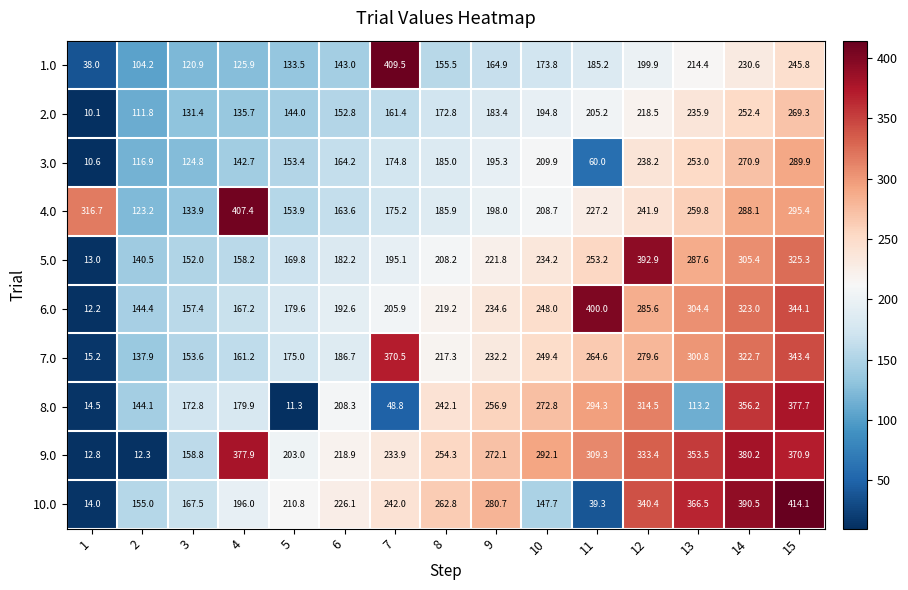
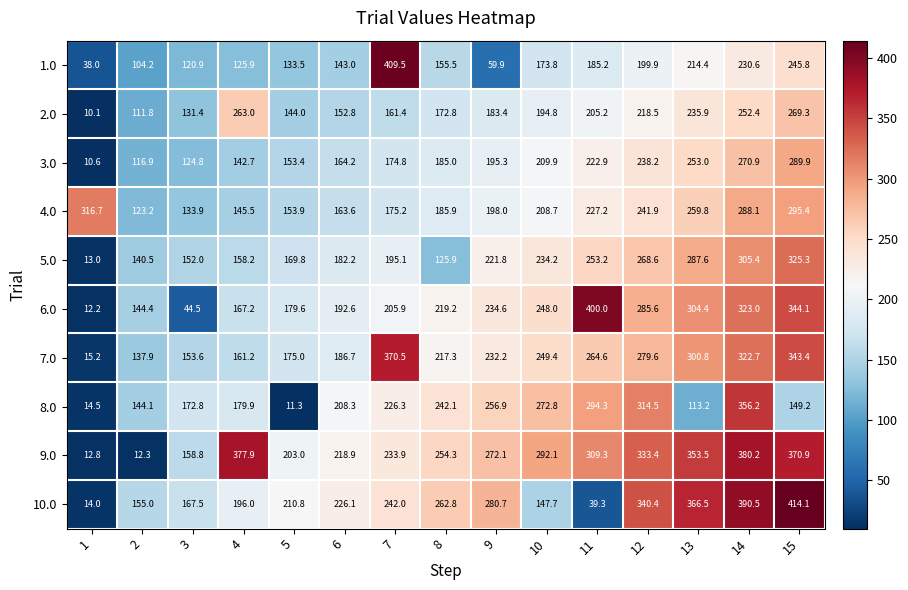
  {
    "1.0": {
      "1": 38.0,
      "2": 104.2,
      "3": 120.9,
      "4": 125.9,
      "5": 133.5,
      "6": 143.0,
      "7": 409.5,
      "8": 155.5,
-     "9": 164.9,
+     "9": 59.9,
      "10": 173.8,
      "11": 185.2,
      "12": 199.9,
      "13": 214.4,
      "14": 230.6,
      "15": 245.8
    },
    "2.0": {
      "1": 10.1,
      "2": 111.8,
      "3": 131.4,
-     "4": 135.7,
+     "4": 263.0,
      "5": 144.0,
      "6": 152.8,
      "7": 161.4,
      "8": 172.8,
      "9": 183.4,
      "10": 194.8,
      "11": 205.2,
      "12": 218.5,
      "13": 235.9,
      "14": 252.4,
      "15": 269.3
    },
    "3.0": {
      "1": 10.6,
      "2": 116.9,
      "3": 124.8,
      "4": 142.7,
      "5": 153.4,
      "6": 164.2,
      "7": 174.8,
      "8": 185.0,
      "9": 195.3,
      "10": 209.9,
-     "11": 60.0,
+     "11": 222.9,
      "12": 238.2,
      "13": 253.0,
      "14": 270.9,
      "15": 289.9
    },
    "4.0": {
      "1": 316.7,
      "2": 123.2,
      "3": 133.9,
-     "4": 407.4,
+     "4": 145.5,
      "5": 153.9,
      "6": 163.6,
      "7": 175.2,
      "8": 185.9,
      "9": 198.0,
      "10": 208.7,
      "11": 227.2,
      "12": 241.9,
      "13": 259.8,
      "14": 288.1,
      "15": 295.4
    },
    "5.0": {
      "1": 13.0,
      "2": 140.5,
      "3": 152.0,
      "4": 158.2,
      "5": 169.8,
      "6": 182.2,
      "7": 195.1,
-     "8": 208.2,
+     "8": 125.9,
      "9": 221.8,
      "10": 234.2,
      "11": 253.2,
-     "12": 392.9,
+     "12": 268.6,
      "13": 287.6,
      "14": 305.4,
      "15": 325.3
    },
    "6.0": {
      "1": 12.2,
      "2": 144.4,
-     "3": 157.4,
+     "3": 44.5,
      "4": 167.2,
      "5": 179.6,
      "6": 192.6,
      "7": 205.9,
      "8": 219.2,
      "9": 234.6,
      "10": 248.0,
      "11": 400.0,
      "12": 285.6,
      "13": 304.4,
      "14": 323.0,
      "15": 344.1
    },
    "7.0": {
      "1": 15.2,
      "2": 137.9,
      "3": 153.6,
      "4": 161.2,
      "5": 175.0,
      "6": 186.7,
      "7": 370.5,
      "8": 217.3,
      "9": 232.2,
      "10": 249.4,
      "11": 264.6,
      "12": 279.6,
      "13": 300.8,
      "14": 322.7,
      "15": 343.4
    },
    "8.0": {
      "1": 14.5,
      "2": 144.1,
      "3": 172.8,
      "4": 179.9,
      "5": 11.3,
      "6": 208.3,
-     "7": 48.8,
+     "7": 226.3,
      "8": 242.1,
      "9": 256.9,
      "10": 272.8,
      "11": 294.3,
      "12": 314.5,
      "13": 113.2,
      "14": 356.2,
-     "15": 377.7
+     "15": 149.2
    },
    "9.0": {
      "1": 12.8,
      "2": 12.3,
      "3": 158.8,
      "4": 377.9,
      "5": 203.0,
      "6": 218.9,
      "7": 233.9,
      "8": 254.3,
      "9": 272.1,
      "10": 292.1,
      "11": 309.3,
      "12": 333.4,
      "13": 353.5,
      "14": 380.2,
      "15": 370.9
    },
    "10.0": {
      "1": 14.0,
      "2": 155.0,
      "3": 167.5,
      "4": 196.0,
      "5": 210.8,
      "6": 226.1,
      "7": 242.0,
      "8": 262.8,
      "9": 280.7,
      "10": 147.7,
      "11": 39.3,
      "12": 340.4,
      "13": 366.5,
      "14": 390.5,
      "15": 414.1
    }
  }
